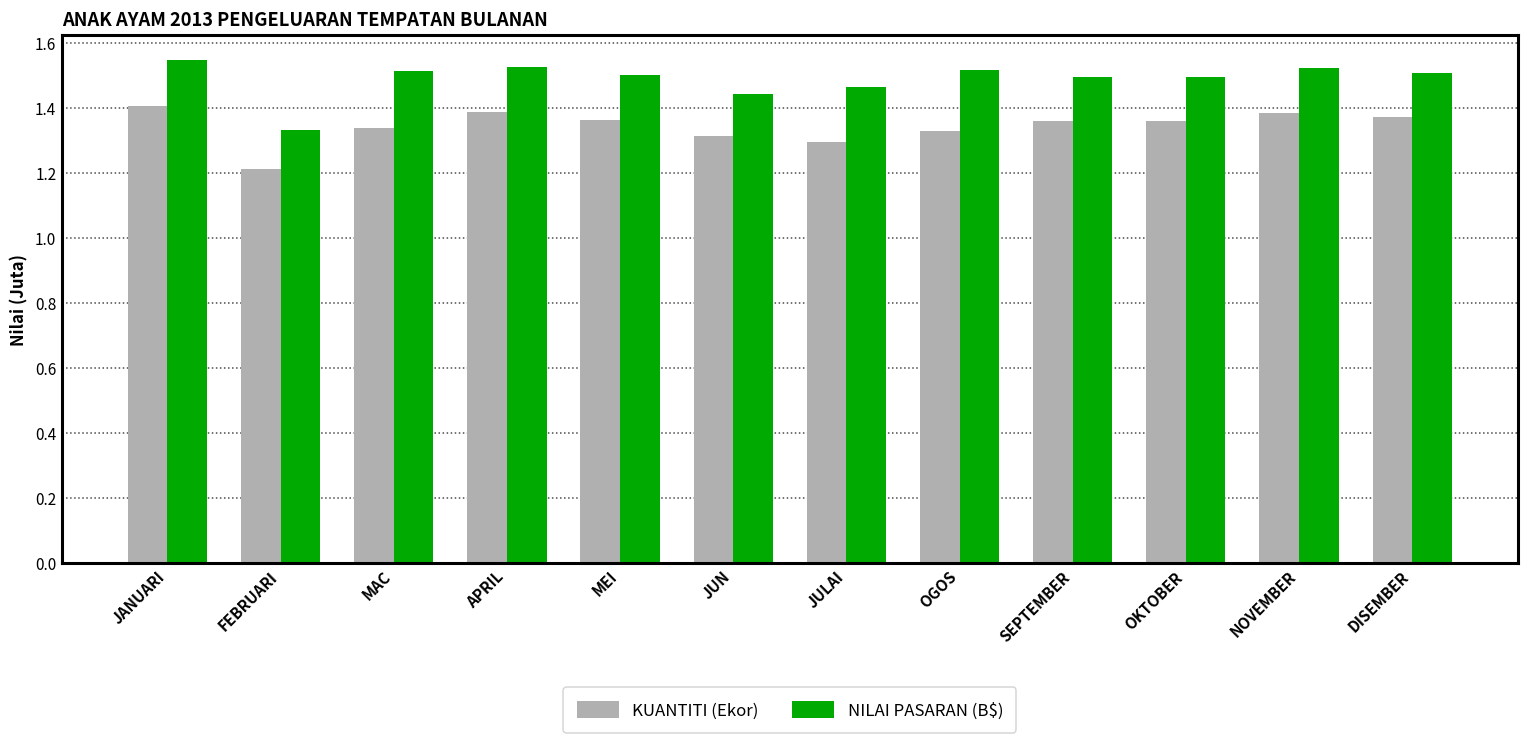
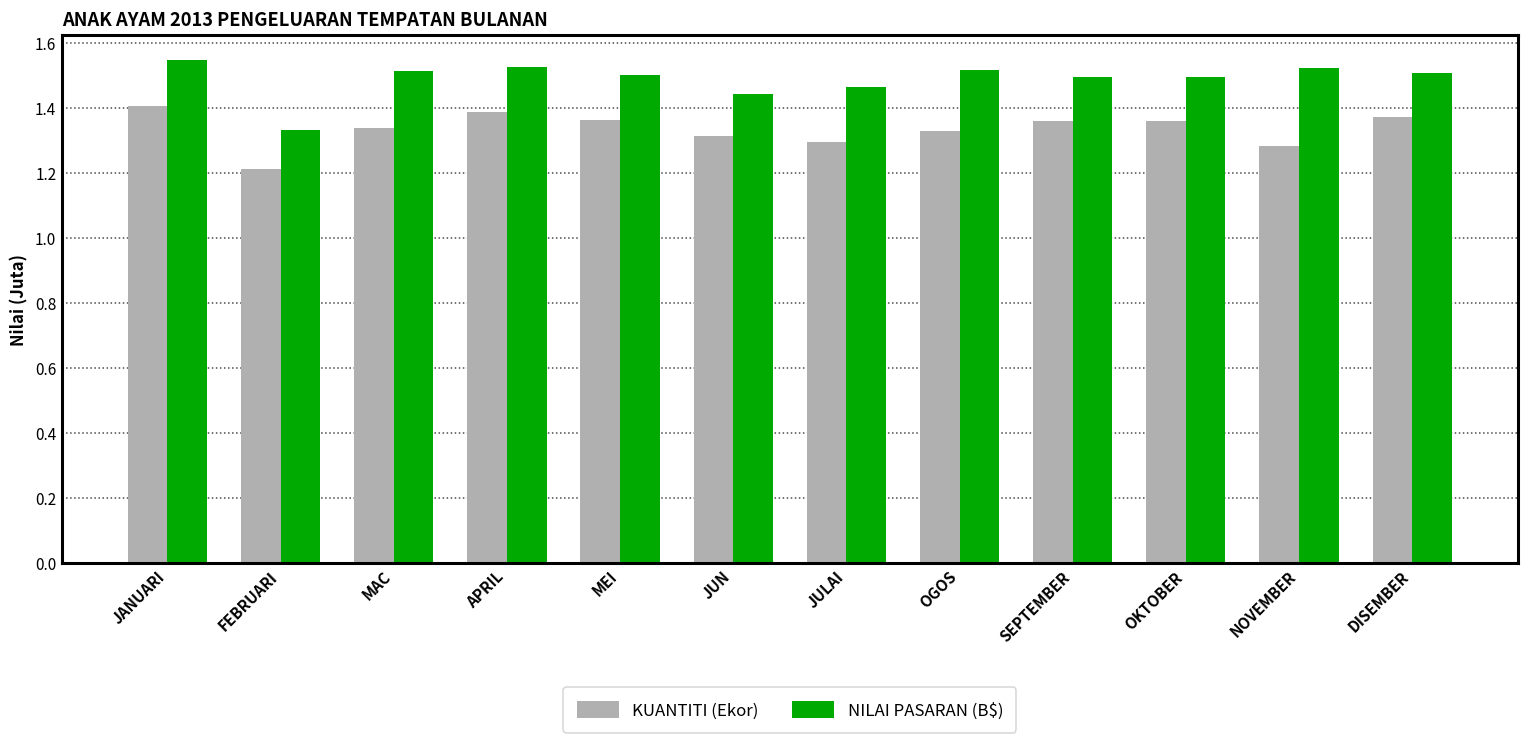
  {
    "KUANTITI (Ekor)": {
      "JANUARI": 1.41,
      "FEBRUARI": 1.21,
      "MAC": 1.34,
      "APRIL": 1.39,
      "MEI": 1.36,
      "JUN": 1.31,
      "JULAI": 1.29,
      "OGOS": 1.33,
      "SEPTEMBER": 1.36,
      "OKTOBER": 1.36,
-     "NOVEMBER": 1.38,
+     "NOVEMBER": 1.28,
      "DISEMBER": 1.37
    },
    "NILAI PASARAN (B$)": {
      "JANUARI": 1.55,
      "FEBRUARI": 1.33,
      "MAC": 1.51,
      "APRIL": 1.52,
      "MEI": 1.50,
      "JUN": 1.44,
      "JULAI": 1.46,
      "OGOS": 1.52,
      "SEPTEMBER": 1.49,
      "OKTOBER": 1.49,
      "NOVEMBER": 1.52,
      "DISEMBER": 1.51
    }
  }
